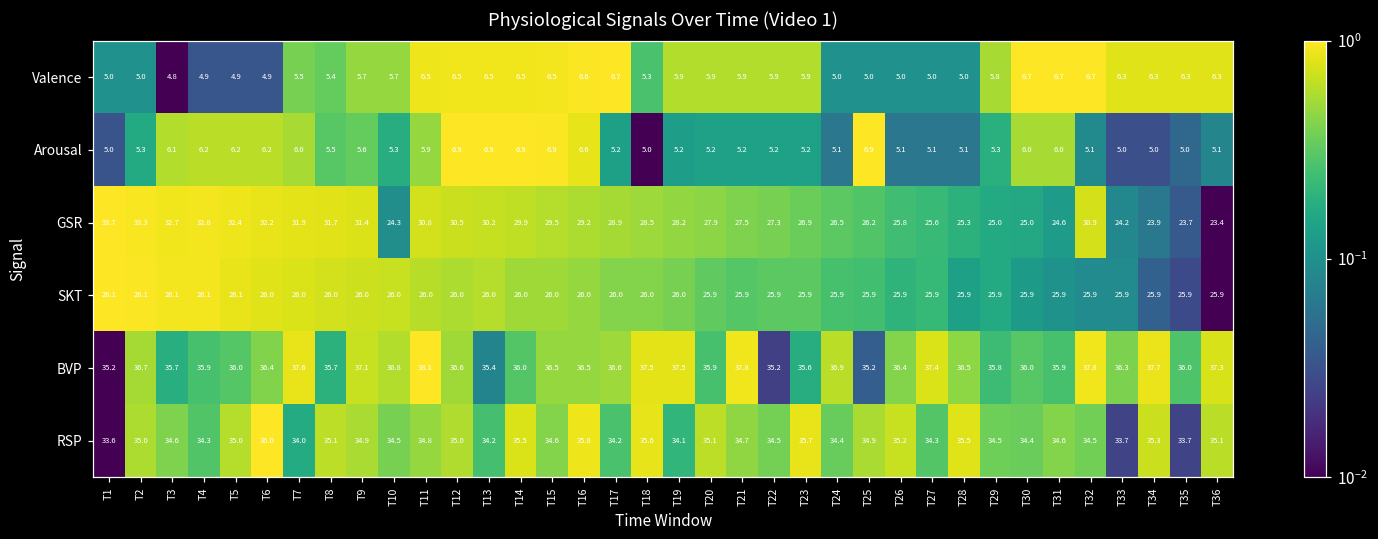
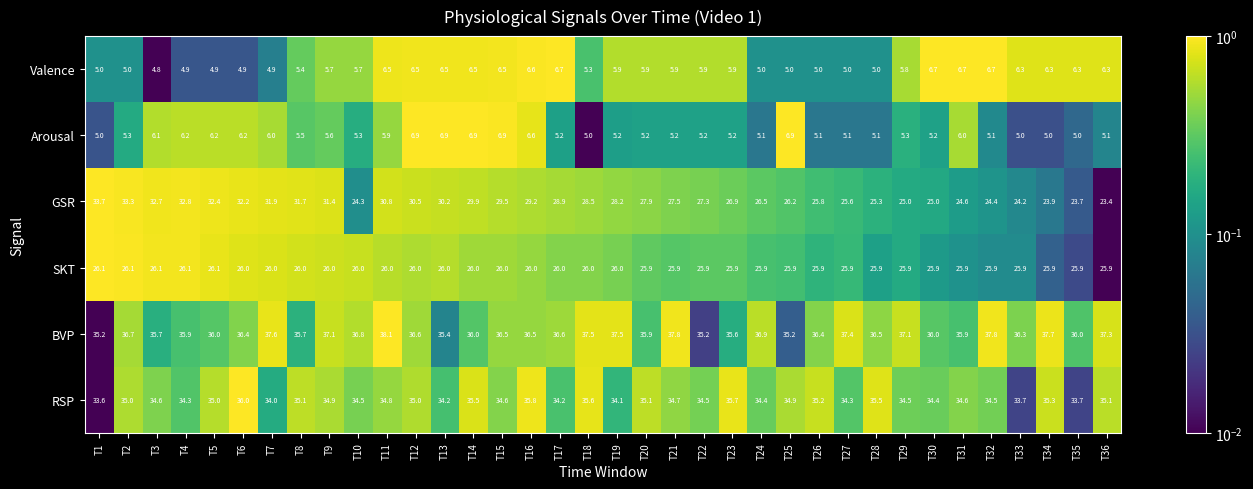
  {
    "Valence": {
      "T1": 5.0,
      "T2": 5.0,
      "T3": 4.8,
      "T4": 4.9,
      "T5": 4.9,
      "T6": 4.9,
-     "T7": 5.5,
+     "T7": 4.9,
      "T8": 5.4,
      "T9": 5.7,
      "T10": 5.7,
      "T11": 6.5,
      "T12": 6.5,
      "T13": 6.5,
      "T14": 6.5,
      "T15": 6.5,
      "T16": 6.6,
      "T17": 6.7,
      "T18": 5.3,
      "T19": 5.9,
      "T20": 5.9,
      "T21": 5.9,
      "T22": 5.9,
      "T23": 5.9,
      "T24": 5.0,
      "T25": 5.0,
      "T26": 5.0,
      "T27": 5.0,
      "T28": 5.0,
      "T29": 5.8,
      "T30": 6.7,
      "T31": 6.7,
      "T32": 6.7,
      "T33": 6.3,
      "T34": 6.3,
      "T35": 6.3,
      "T36": 6.3
    },
    "Arousal": {
      "T1": 5.0,
      "T2": 5.3,
      "T3": 6.1,
      "T4": 6.2,
      "T5": 6.2,
      "T6": 6.2,
      "T7": 6.0,
      "T8": 5.5,
      "T9": 5.6,
      "T10": 5.3,
      "T11": 5.9,
      "T12": 6.9,
      "T13": 6.9,
      "T14": 6.9,
      "T15": 6.9,
      "T16": 6.6,
      "T17": 5.2,
      "T18": 5.0,
      "T19": 5.2,
      "T20": 5.2,
      "T21": 5.2,
      "T22": 5.2,
      "T23": 5.2,
      "T24": 5.1,
      "T25": 6.9,
      "T26": 5.1,
      "T27": 5.1,
      "T28": 5.1,
      "T29": 5.3,
-     "T30": 6.0,
+     "T30": 5.2,
      "T31": 6.0,
      "T32": 5.1,
      "T33": 5.0,
      "T34": 5.0,
      "T35": 5.0,
      "T36": 5.1
    },
    "GSR": {
      "T1": 33.7,
      "T2": 33.3,
      "T3": 32.7,
      "T4": 32.8,
      "T5": 32.4,
      "T6": 32.2,
      "T7": 31.9,
      "T8": 31.7,
      "T9": 31.4,
      "T10": 24.3,
      "T11": 30.8,
      "T12": 30.5,
      "T13": 30.2,
      "T14": 29.9,
      "T15": 29.5,
      "T16": 29.2,
      "T17": 28.9,
      "T18": 28.5,
      "T19": 28.2,
      "T20": 27.9,
      "T21": 27.5,
      "T22": 27.3,
      "T23": 26.9,
      "T24": 26.5,
      "T25": 26.2,
      "T26": 25.8,
      "T27": 25.6,
      "T28": 25.3,
      "T29": 25.0,
      "T30": 25.0,
      "T31": 24.6,
-     "T32": 30.9,
+     "T32": 24.4,
      "T33": 24.2,
      "T34": 23.9,
      "T35": 23.7,
      "T36": 23.4
    },
    "BVP": {
      "T1": 35.2,
      "T2": 36.7,
      "T3": 35.7,
      "T4": 35.9,
      "T5": 36.0,
      "T6": 36.4,
      "T7": 37.6,
      "T8": 35.7,
      "T9": 37.1,
      "T10": 36.8,
      "T11": 38.1,
      "T12": 36.6,
      "T13": 35.4,
      "T14": 36.0,
      "T15": 36.5,
      "T16": 36.5,
      "T17": 36.6,
      "T18": 37.5,
      "T19": 37.5,
      "T20": 35.9,
      "T21": 37.8,
      "T22": 35.2,
      "T23": 35.6,
      "T24": 36.9,
      "T25": 35.2,
      "T26": 36.4,
      "T27": 37.4,
      "T28": 36.5,
-     "T29": 35.8,
+     "T29": 37.1,
      "T30": 36.0,
      "T31": 35.9,
      "T32": 37.8,
      "T33": 36.3,
      "T34": 37.7,
      "T35": 36.0,
      "T36": 37.3
    }
  }
